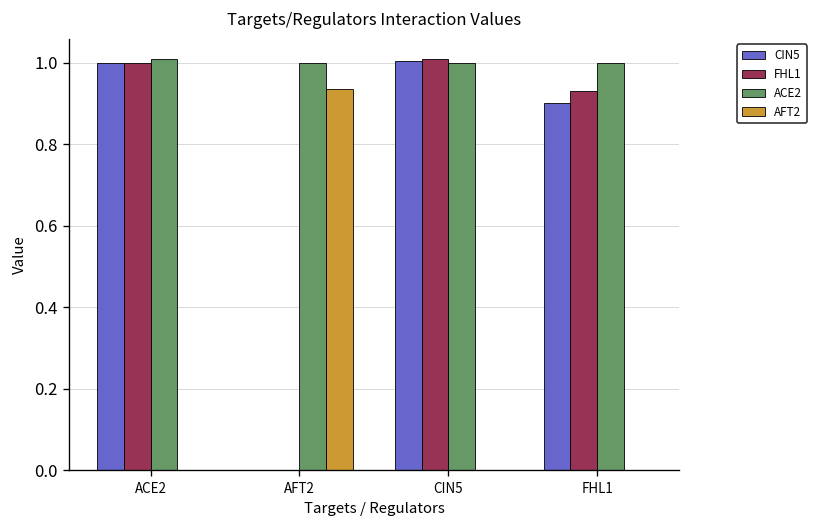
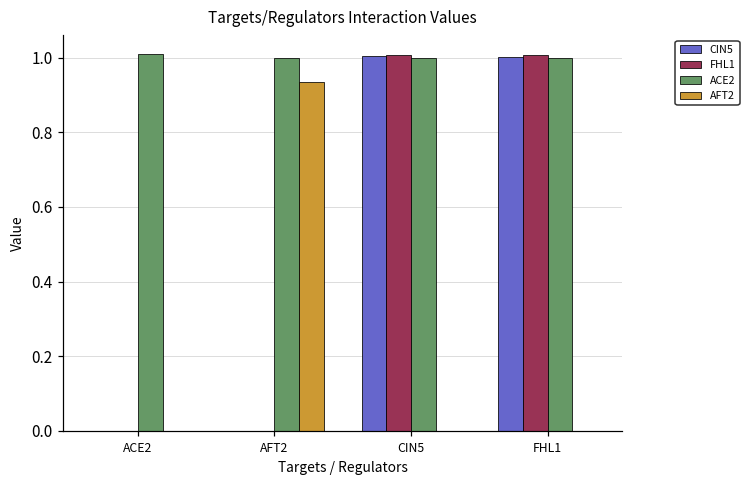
  {
    "CIN5": {
-     "ACE2": 1,
+     "ACE2": 0,
      "AFT2": 0.00,
      "CIN5": 1.00,
-     "FHL1": 0.90
+     "FHL1": 1.00
    },
    "FHL1": {
-     "ACE2": 1,
+     "ACE2": 0,
      "AFT2": 0.00,
      "CIN5": 1.01,
-     "FHL1": 0.93
+     "FHL1": 1.01
    },
    "ACE2": {
      "ACE2": 1.01,
      "AFT2": 1.00,
      "CIN5": 1.00,
      "FHL1": 1.00
    },
    "AFT2": {
      "ACE2": 0.00,
      "AFT2": 0.94,
      "CIN5": 0.00,
      "FHL1": 0.00
    }
  }
